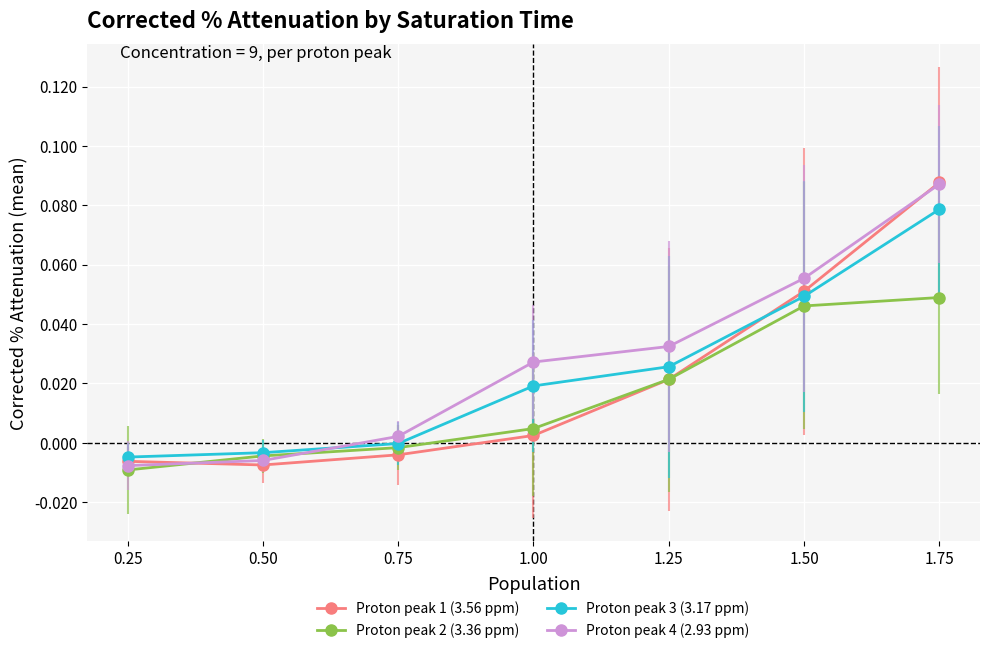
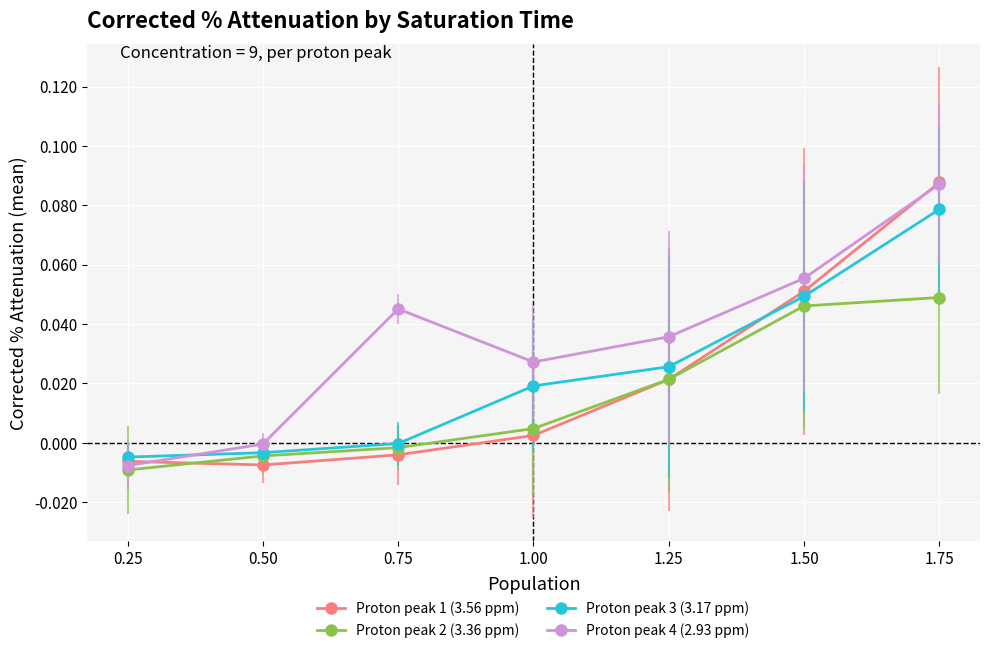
  {
    "Proton peak 1 (3.56 ppm)": {
      "0.25": -0.006,
      "0.50": -0.007,
      "0.75": -0.004,
      "1.00": 0.002,
      "1.50": 0.051
    },
    "Proton peak 2 (3.36 ppm)": {
      "0.25": -0.009,
      "0.50": -0.004,
      "0.75": -0.002,
      "1.00": 0.005,
      "1.50": 0.046,
      "1.75": 0.049
    },
    "Proton peak 3 (3.17 ppm)": {
      "0.25": -0.005,
      "0.50": -0.003,
      "0.75": 0.000,
      "1.00": 0.019,
      "1.25": 0.026,
      "1.50": 0.049,
      "1.75": 0.079
    },
    "Proton peak 4 (2.93 ppm)": {
      "0.25": -0.008,
-     "0.50": -0.006,
-     "0.75": 0.002,
+     "0.50": 0.000,
+     "0.75": 0.045,
      "1.00": 0.027,
-     "1.25": 0.032,
+     "1.25": 0.036,
      "1.50": 0.055
    }
  }
